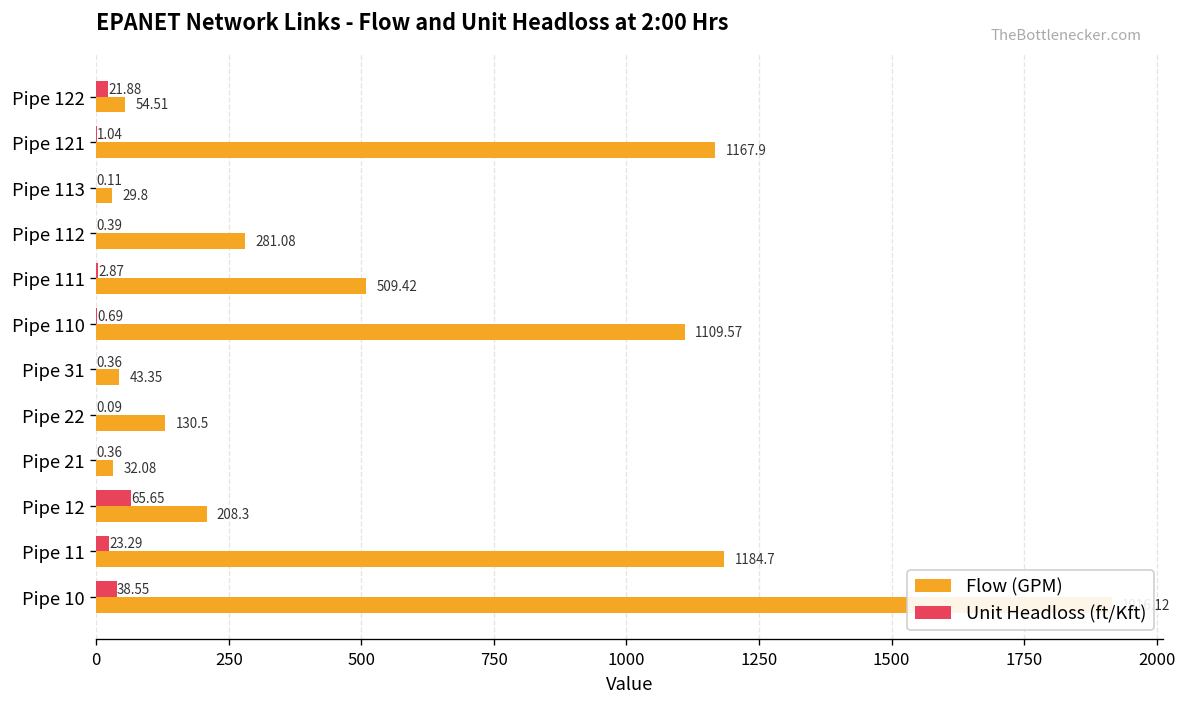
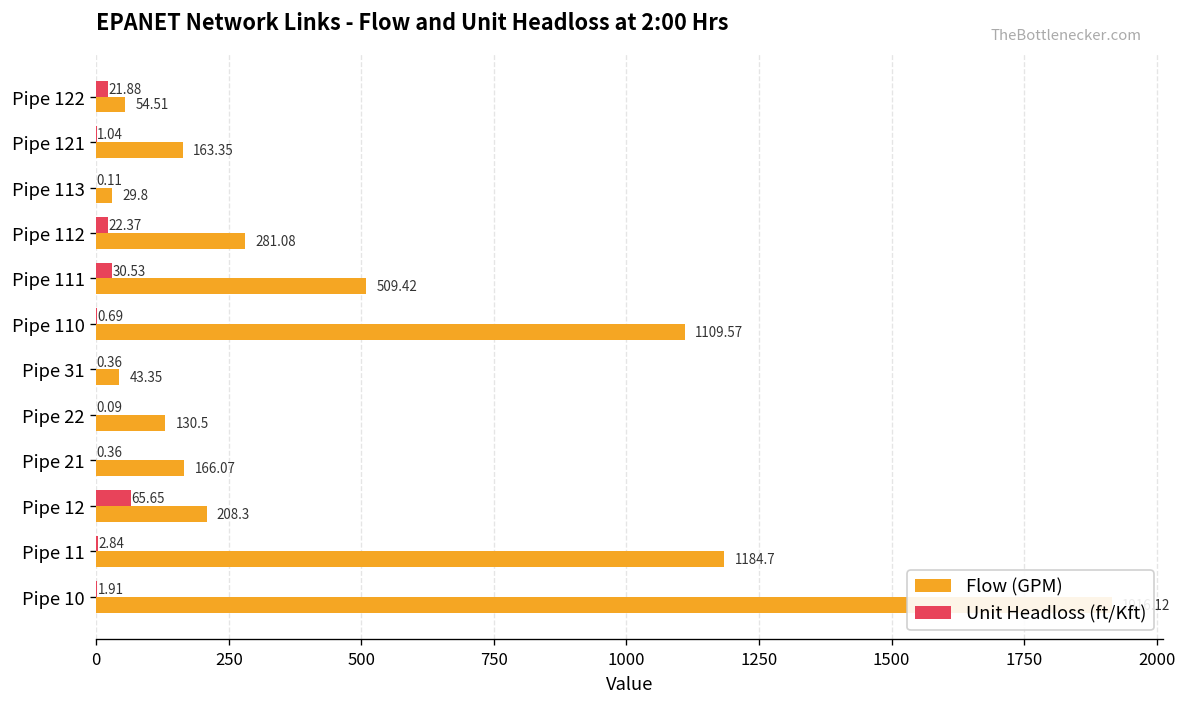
  {
    "Flow (GPM)": {
      "Pipe 122": 54.51,
-     "Pipe 121": 1167.9,
+     "Pipe 121": 163.35,
      "Pipe 113": 29.8,
      "Pipe 112": 281.08,
      "Pipe 111": 509.42,
      "Pipe 110": 1109.57,
      "Pipe 31": 43.35,
      "Pipe 22": 130.5,
-     "Pipe 21": 32.08,
+     "Pipe 21": 166.07,
      "Pipe 12": 208.3,
      "Pipe 11": 1184.7
    },
    "Unit Headloss (ft/Kft)": {
      "Pipe 122": 21.88,
      "Pipe 121": 1.04,
      "Pipe 113": 0.11,
-     "Pipe 112": 0.39,
-     "Pipe 111": 2.87,
+     "Pipe 112": 22.37,
+     "Pipe 111": 30.53,
      "Pipe 110": 0.69,
      "Pipe 31": 0.36,
      "Pipe 22": 0.09,
      "Pipe 21": 0.36,
      "Pipe 12": 65.65,
-     "Pipe 11": 23.29,
-     "Pipe 10": 38.55
+     "Pipe 11": 2.84,
+     "Pipe 10": 1.91
    }
  }
